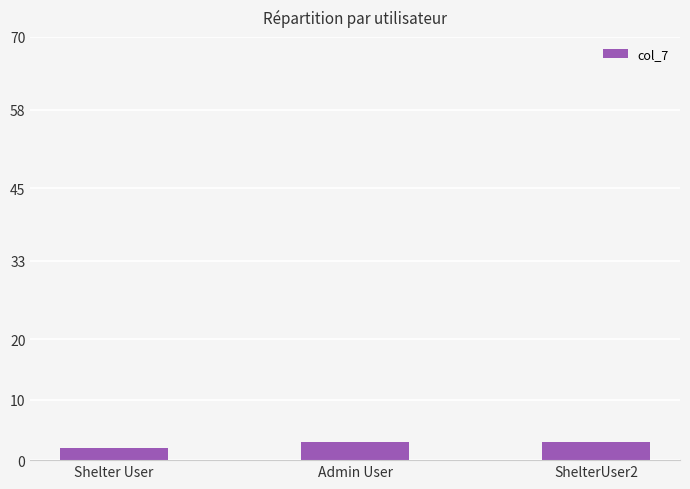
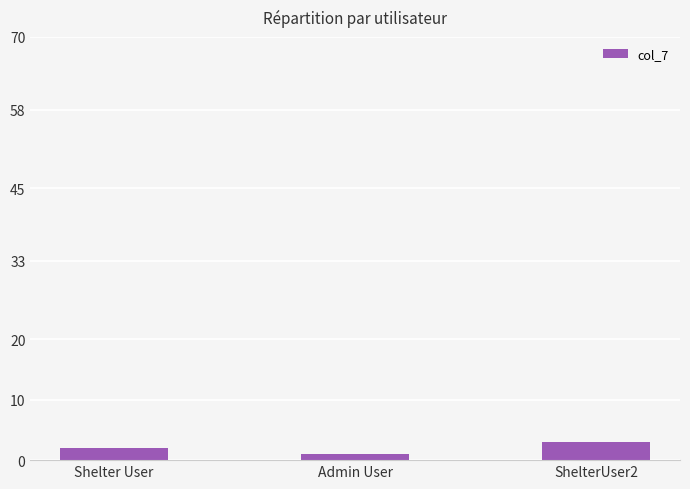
  {
    "Shelter User": 2,
-   "Admin User": 3,
+   "Admin User": 1,
    "ShelterUser2": 3
  }
